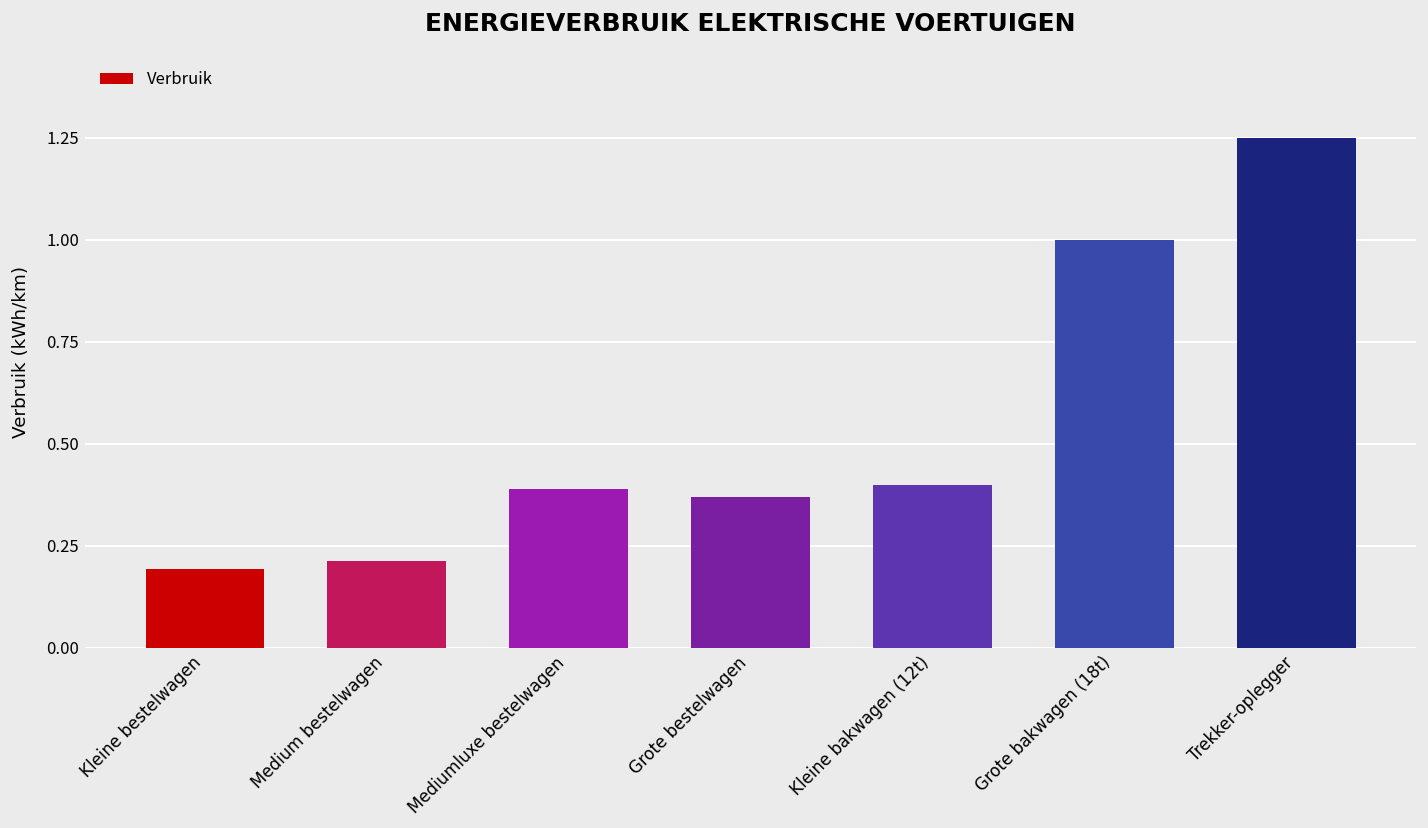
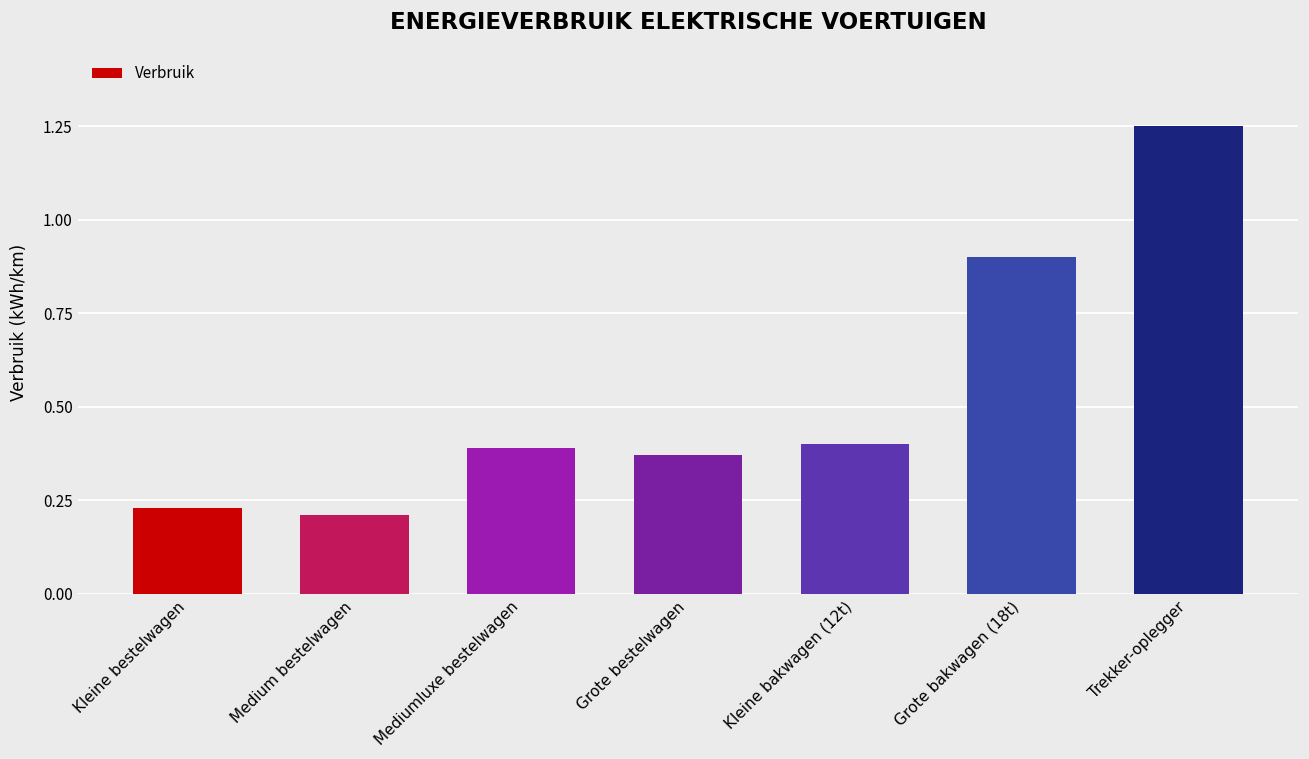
  {
-   "Kleine bestelwagen": 0.19,
+   "Kleine bestelwagen": 0.23,
    "Medium bestelwagen": 0.21,
    "Mediumluxe bestelwagen": 0.39,
    "Grote bestelwagen": 0.37,
    "Kleine bakwagen (12t)": 0.40,
-   "Grote bakwagen (18t)": 1.0,
+   "Grote bakwagen (18t)": 0.9,
    "Trekker-oplegger": 1.25
  }
